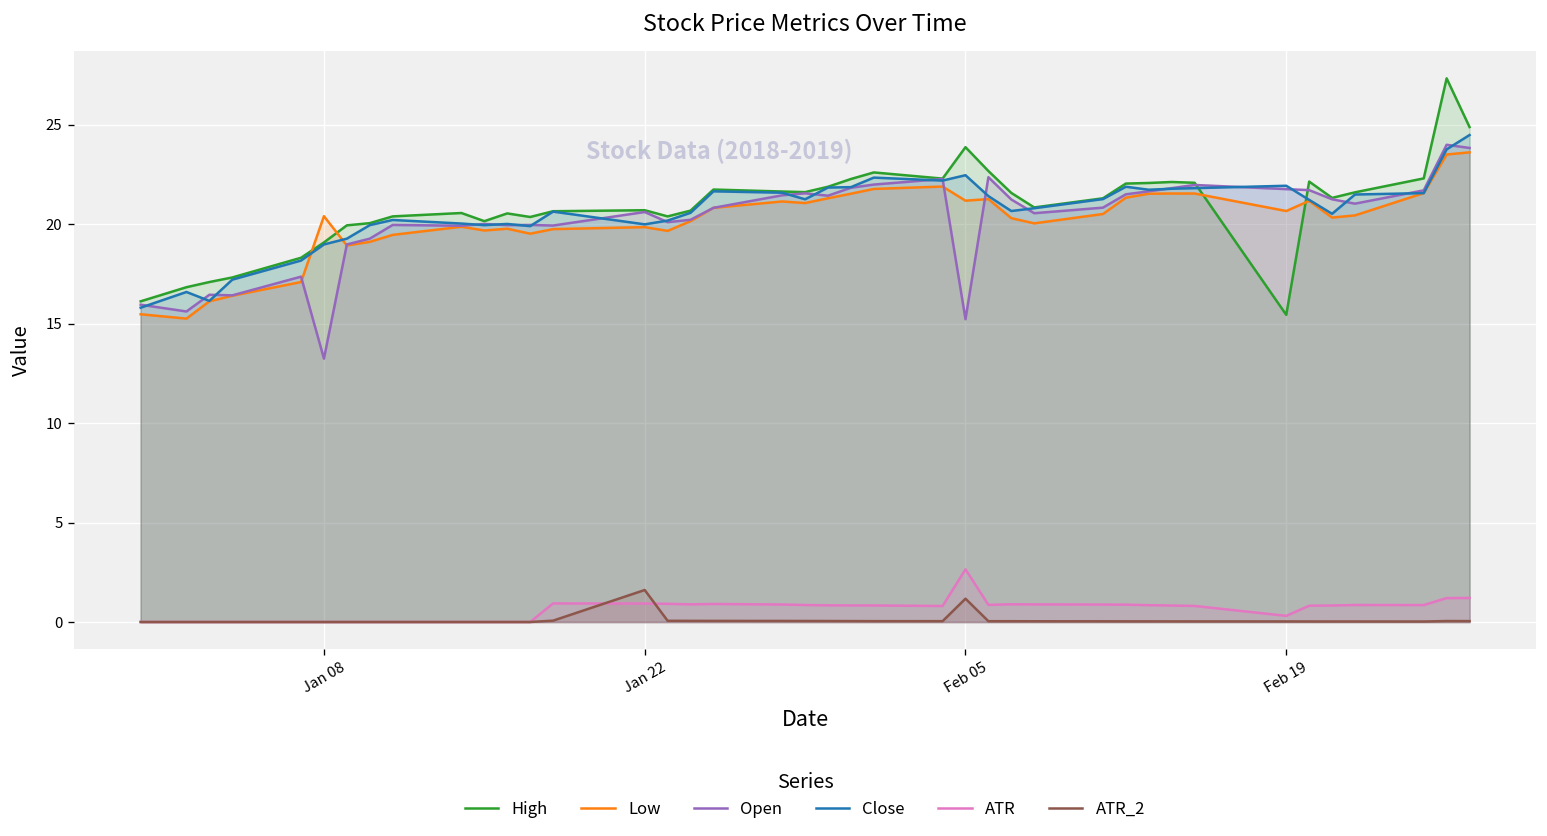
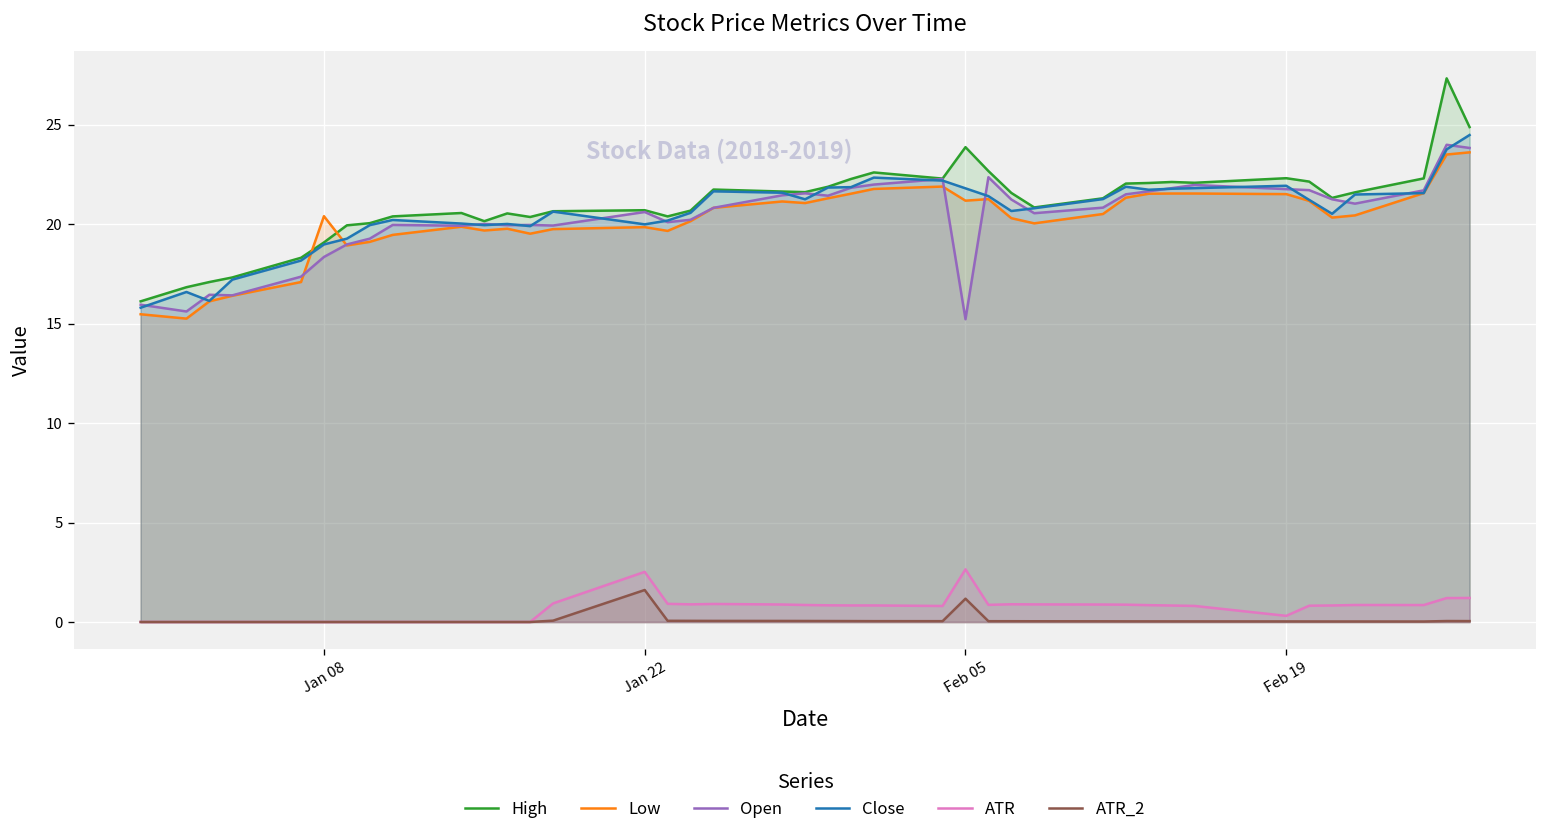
  {
    "High": {
      "Feb 05": 23.9,
-     "Feb 19": 15.4
+     "Feb 19": 22.3
    },
    "Low": {
      "Jan 08": 20.4,
      "Feb 05": 21.2,
-     "Feb 19": 20.7
+     "Feb 19": 21.5
    },
    "Open": {
-     "Jan 08": 13.2,
+     "Jan 08": 18.4,
      "Feb 05": 15.2,
      "Feb 19": 21.8
    },
    "Close": {
-     "Feb 05": 22.5,
+     "Feb 05": 21.8,
      "Feb 19": 21.9
    },
    "ATR": {
-     "Jan 22": 0.9,
+     "Jan 22": 2.5,
      "Feb 05": 2.6,
      "Feb 19": 0.3
    },
    "ATR_2": {
      "Jan 22": 1.6,
      "Feb 05": 1.2,
      "Feb 19": 0.0
    }
  }
